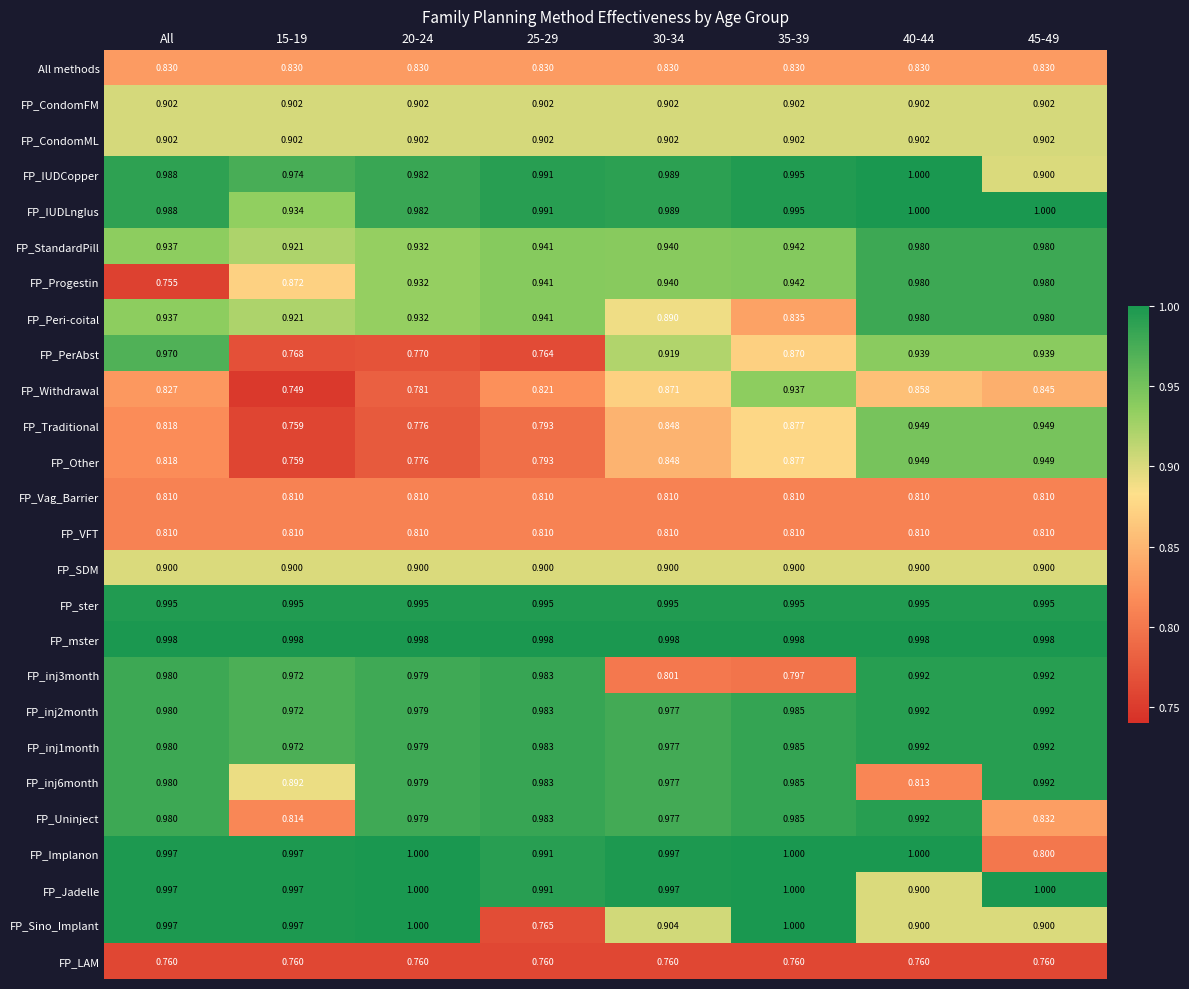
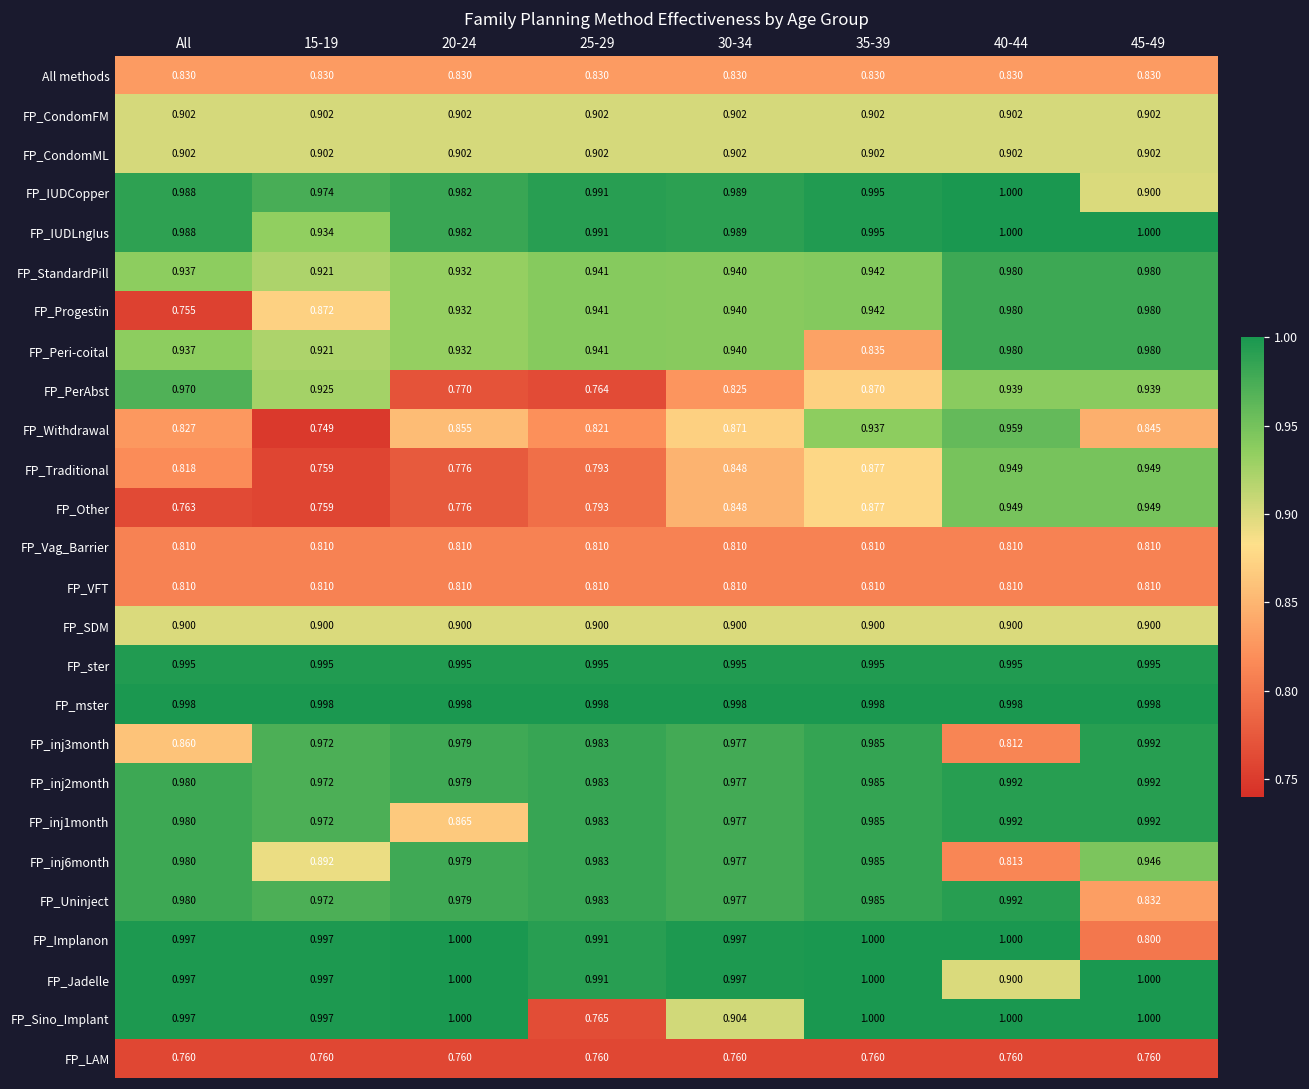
  {
    "FP_Peri-coital": {
      "All": 0.937,
      "15-19": 0.921,
      "20-24": 0.932,
      "25-29": 0.941,
-     "30-34": 0.890,
+     "30-34": 0.940,
      "35-39": 0.835,
      "40-44": 0.980,
      "45-49": 0.980
    },
    "FP_PerAbst": {
      "All": 0.970,
-     "15-19": 0.768,
+     "15-19": 0.925,
      "20-24": 0.770,
      "25-29": 0.764,
-     "30-34": 0.919,
+     "30-34": 0.825,
      "35-39": 0.870,
      "40-44": 0.939,
      "45-49": 0.939
    },
    "FP_Withdrawal": {
      "All": 0.827,
      "15-19": 0.749,
-     "20-24": 0.781,
+     "20-24": 0.855,
      "25-29": 0.821,
      "30-34": 0.871,
      "35-39": 0.937,
-     "40-44": 0.858,
+     "40-44": 0.959,
      "45-49": 0.845
    },
    "FP_Other": {
-     "All": 0.818,
+     "All": 0.763,
      "15-19": 0.759,
      "20-24": 0.776,
      "25-29": 0.793,
      "30-34": 0.848,
      "35-39": 0.877,
      "40-44": 0.949,
      "45-49": 0.949
    },
    "FP_inj3month": {
-     "All": 0.980,
+     "All": 0.860,
      "15-19": 0.972,
      "20-24": 0.979,
      "25-29": 0.983,
-     "30-34": 0.801,
-     "35-39": 0.797,
-     "40-44": 0.992,
+     "30-34": 0.977,
+     "35-39": 0.985,
+     "40-44": 0.812,
      "45-49": 0.992
    },
    "FP_inj1month": {
      "All": 0.980,
      "15-19": 0.972,
-     "20-24": 0.979,
+     "20-24": 0.865,
      "25-29": 0.983,
      "30-34": 0.977,
      "35-39": 0.985,
      "40-44": 0.992,
      "45-49": 0.992
    },
    "FP_inj6month": {
      "All": 0.980,
      "15-19": 0.892,
      "20-24": 0.979,
      "25-29": 0.983,
      "30-34": 0.977,
      "35-39": 0.985,
      "40-44": 0.813,
-     "45-49": 0.992
+     "45-49": 0.946
    },
    "FP_Uninject": {
      "All": 0.980,
-     "15-19": 0.814,
+     "15-19": 0.972,
      "20-24": 0.979,
      "25-29": 0.983,
      "30-34": 0.977,
      "35-39": 0.985,
      "40-44": 0.992,
      "45-49": 0.832
    },
    "FP_Sino_Implant": {
      "All": 0.997,
      "15-19": 0.997,
      "20-24": 1.000,
      "25-29": 0.765,
      "30-34": 0.904,
      "35-39": 1.000,
-     "40-44": 0.900,
-     "45-49": 0.900
+     "40-44": 1.000,
+     "45-49": 1.000
    }
  }
